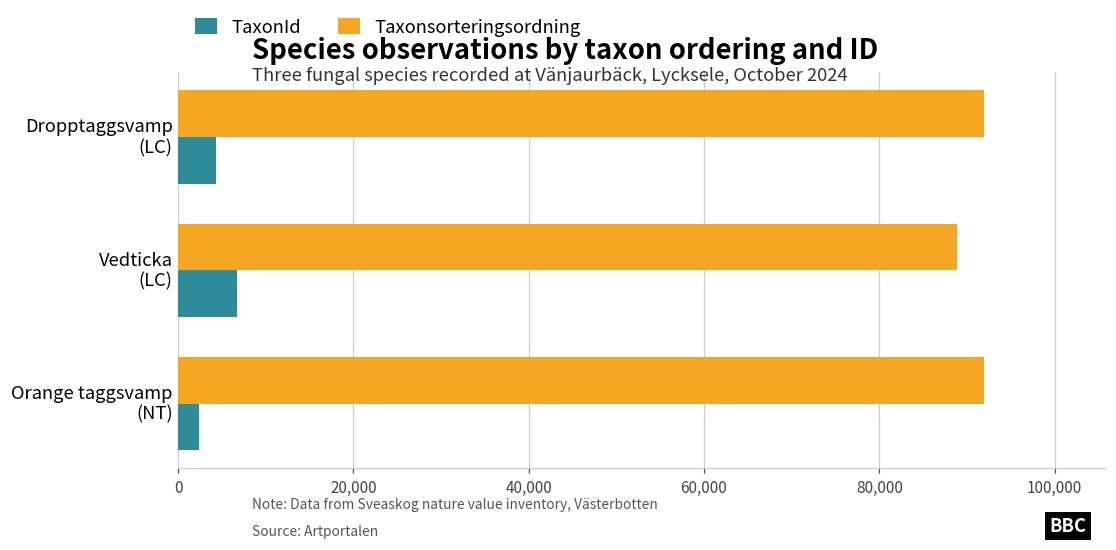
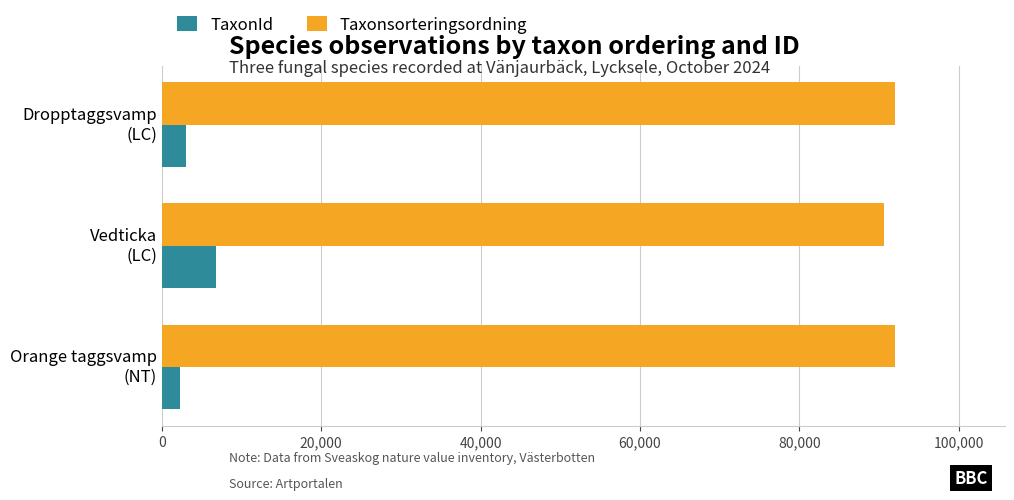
  {
    "TaxonId": {
-     "Dropptaggsvamp (LC)": "4,000",
+     "Dropptaggsvamp (LC)": "3,000",
      "Vedticka (LC)": "7,000",
      "Orange taggsvamp (NT)": "2,000"
    },
    "Taxonsorteringsordning": {
      "Dropptaggsvamp (LC)": "92,000",
-     "Vedticka (LC)": "89,000",
+     "Vedticka (LC)": "91,000",
      "Orange taggsvamp (NT)": "92,000"
    }
  }
